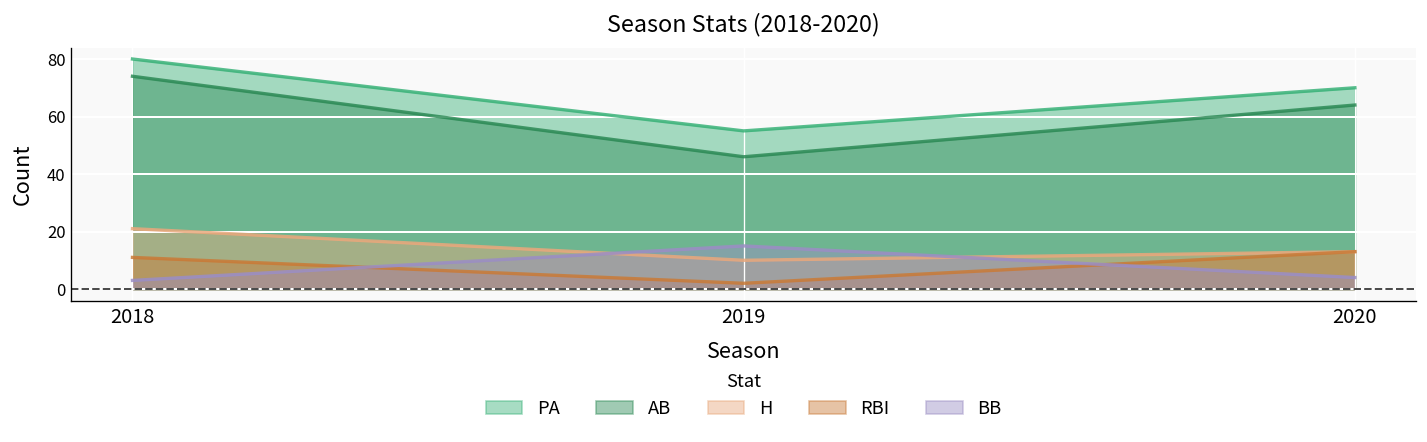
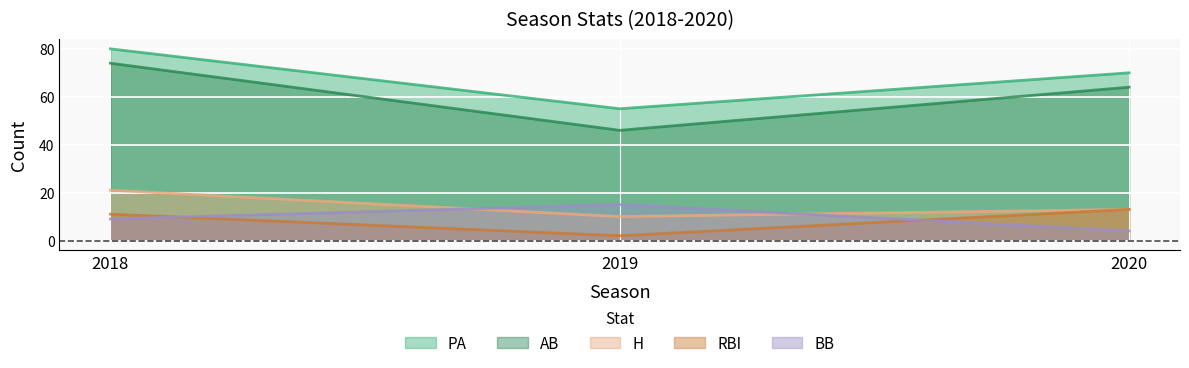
  {
    "BB": {
-     "2018": 3,
+     "2018": 9,
      "2019": 15,
      "2020": 4
    }
  }
